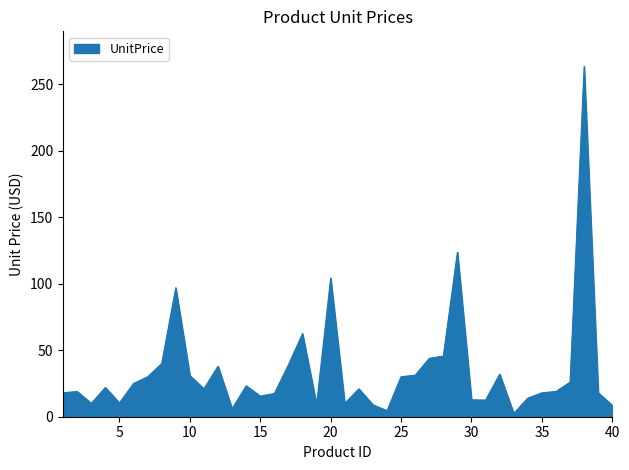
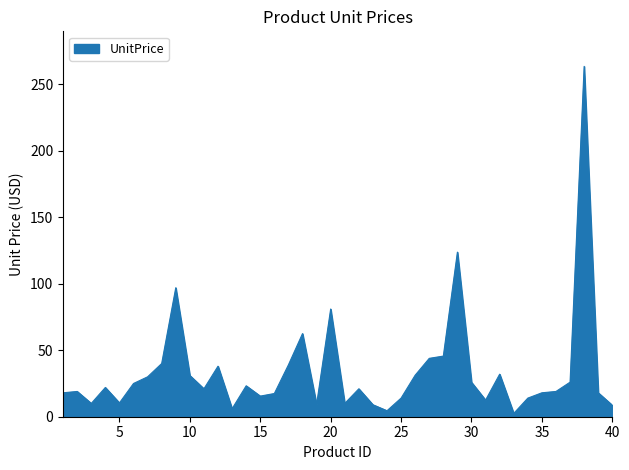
  {
    "5": 10,
    "10": 31,
    "15": 16,
-   "20": 104,
-   "25": 30,
-   "30": 13,
+   "20": 81,
+   "25": 14,
+   "30": 26,
    "35": 18,
    "40": 9
  }
